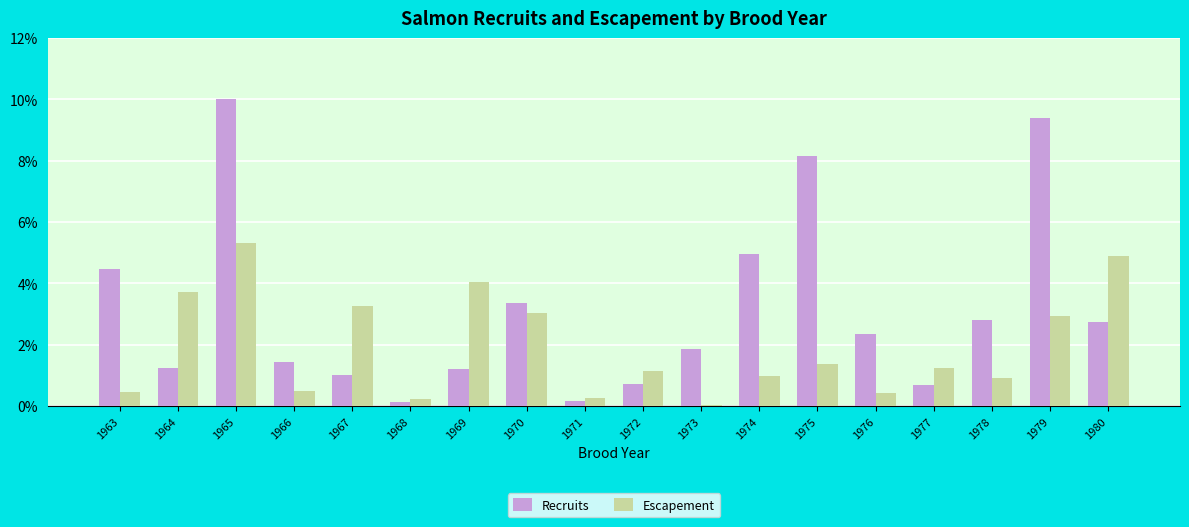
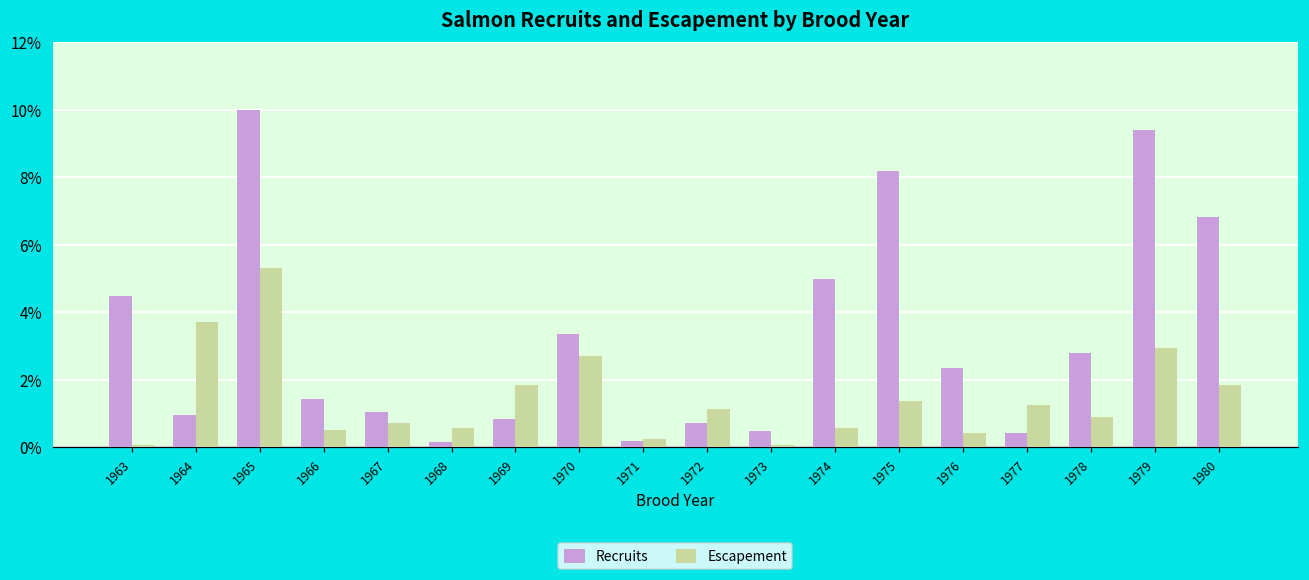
  {
    "Recruits": {
      "1963": "4.5%",
-     "1964": "1.3%",
+     "1964": "1.0%",
      "1965": "10.0%",
      "1966": "1.4%",
      "1967": "1.0%",
      "1968": "0.1%",
-     "1969": "1.2%",
+     "1969": "0.8%",
      "1970": "3.4%",
      "1971": "0.2%",
      "1972": "0.7%",
-     "1973": "1.9%",
+     "1973": "0.5%",
      "1974": "5.0%",
      "1975": "8.2%",
      "1976": "2.3%",
-     "1977": "0.7%",
+     "1977": "0.4%",
      "1978": "2.8%",
      "1979": "9.4%",
-     "1980": "2.7%"
+     "1980": "6.8%"
    },
    "Escapement": {
-     "1963": "0.5%",
+     "1963": "0.1%",
      "1964": "3.7%",
      "1965": "5.3%",
      "1966": "0.5%",
-     "1967": "3.3%",
-     "1968": "0.2%",
-     "1969": "4.1%",
-     "1970": "3.0%",
+     "1967": "0.7%",
+     "1968": "0.6%",
+     "1969": "1.8%",
+     "1970": "2.7%",
      "1971": "0.3%",
      "1972": "1.1%",
-     "1974": "1.0%",
+     "1974": "0.6%",
      "1975": "1.4%",
      "1976": "0.4%",
      "1977": "1.2%",
      "1978": "0.9%",
      "1979": "2.9%",
-     "1980": "4.9%"
+     "1980": "1.8%"
    }
  }
